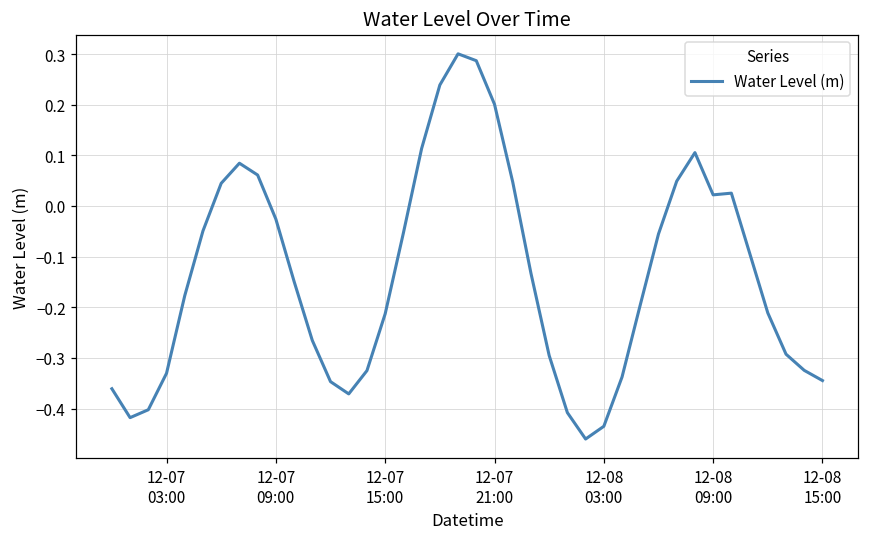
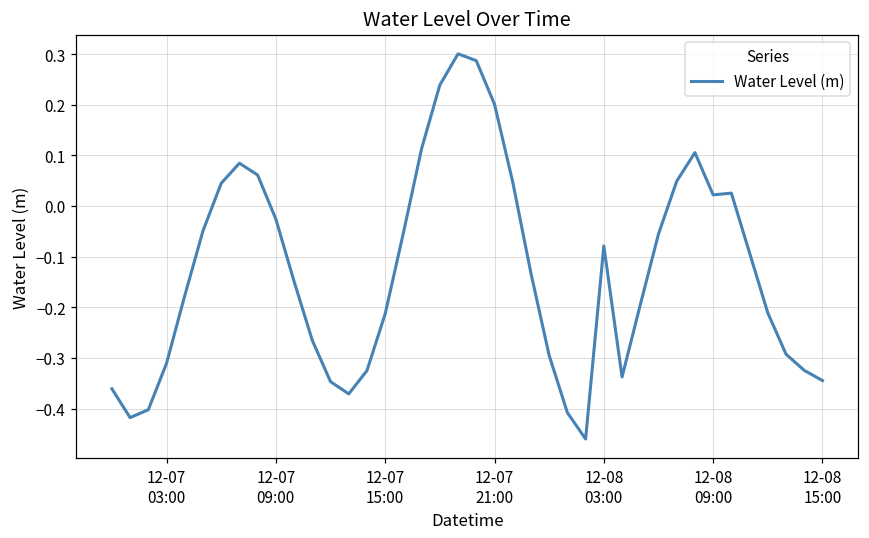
  {
-   "12-07 03:00": -0.33,
+   "12-07 03:00": -0.31,
    "12-07 09:00": -0.03,
    "12-07 15:00": -0.21,
    "12-07 21:00": 0.20,
-   "12-08 03:00": -0.43,
+   "12-08 03:00": -0.08,
    "12-08 09:00": 0.02,
    "12-08 15:00": -0.34
  }
